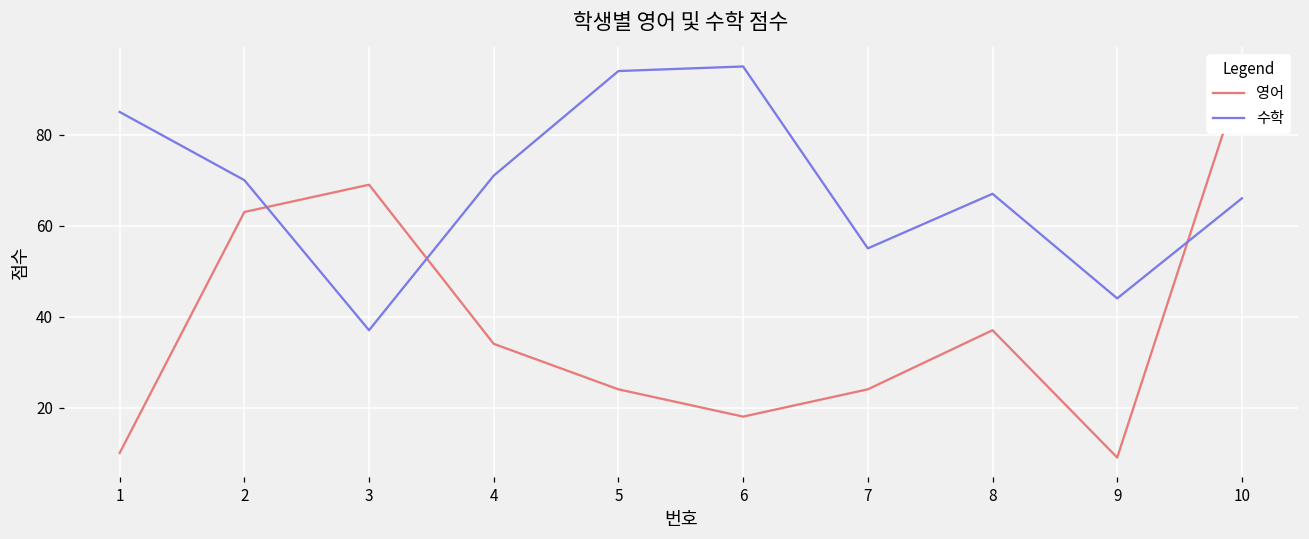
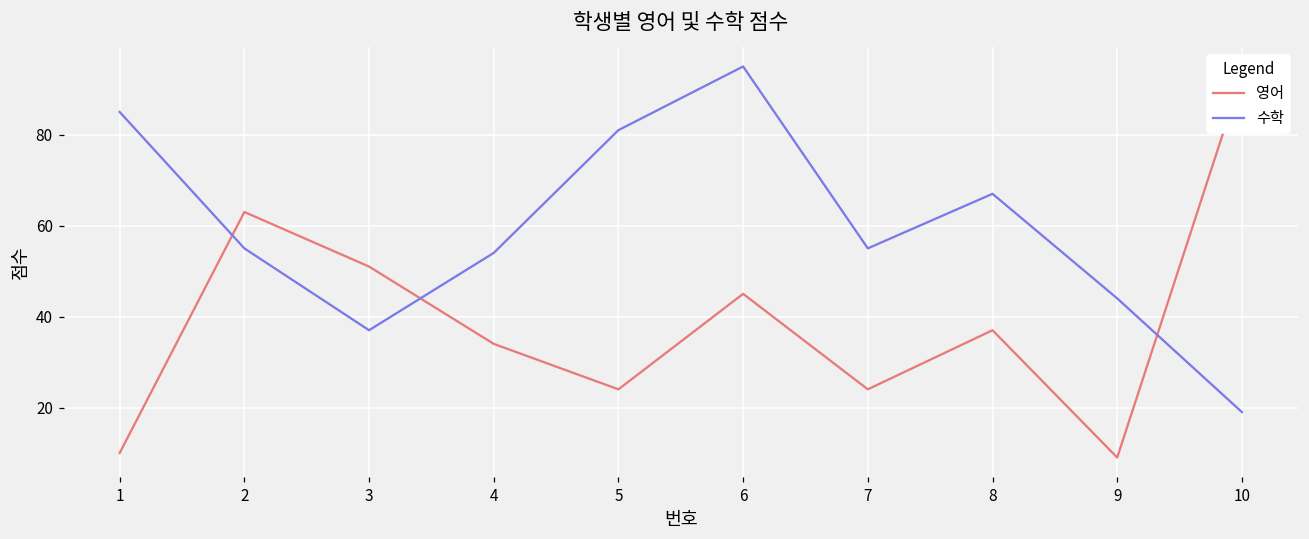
  {
    "영어": {
      "1": 10,
      "2": 63,
-     "3": 69,
+     "3": 51,
      "4": 34,
      "5": 24,
-     "6": 18,
+     "6": 45,
      "7": 24,
      "8": 37,
      "9": 9
    },
    "수학": {
      "1": 85,
-     "2": 70,
+     "2": 55,
      "3": 37,
-     "4": 71,
-     "5": 94,
+     "4": 54,
+     "5": 81,
      "6": 95,
      "7": 55,
      "8": 67,
      "9": 44,
-     "10": 66
+     "10": 19
    }
  }
